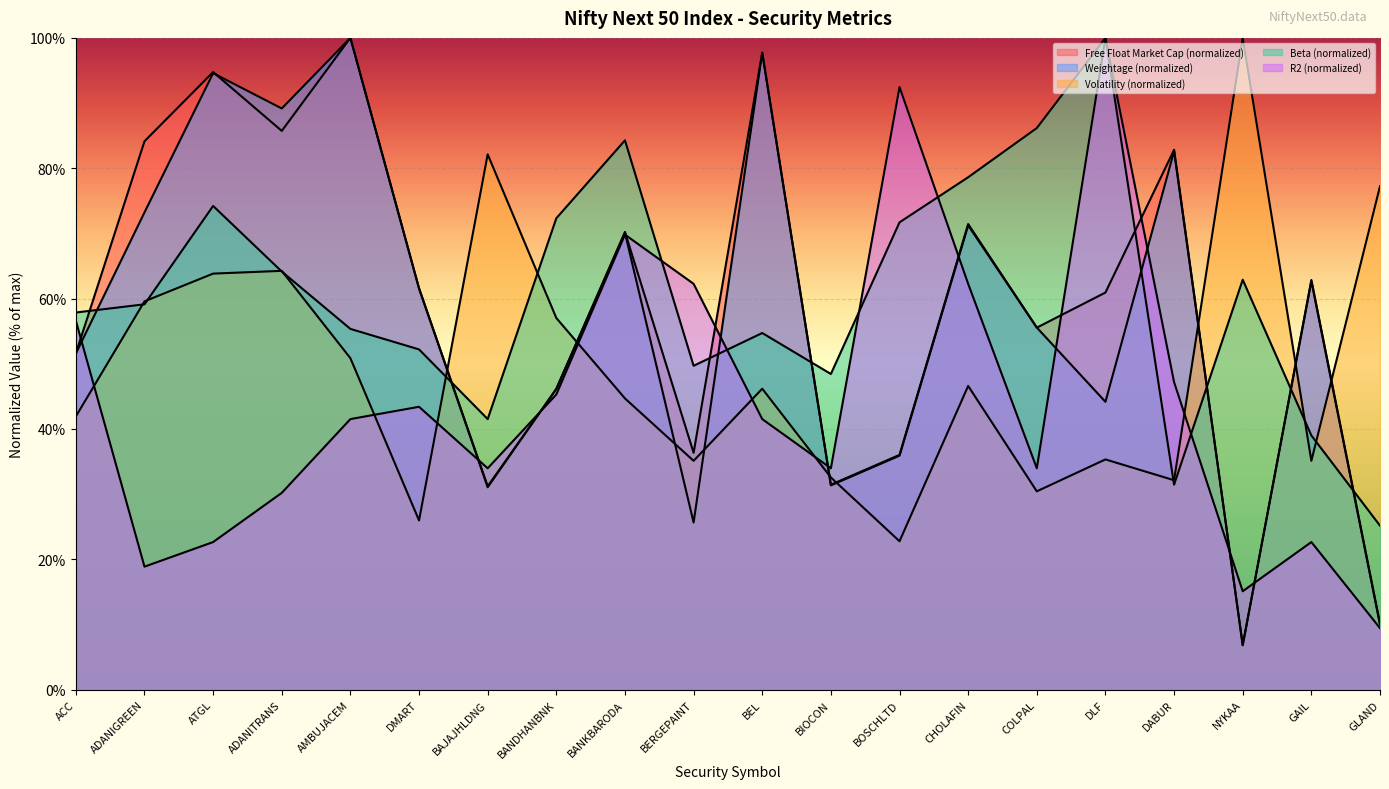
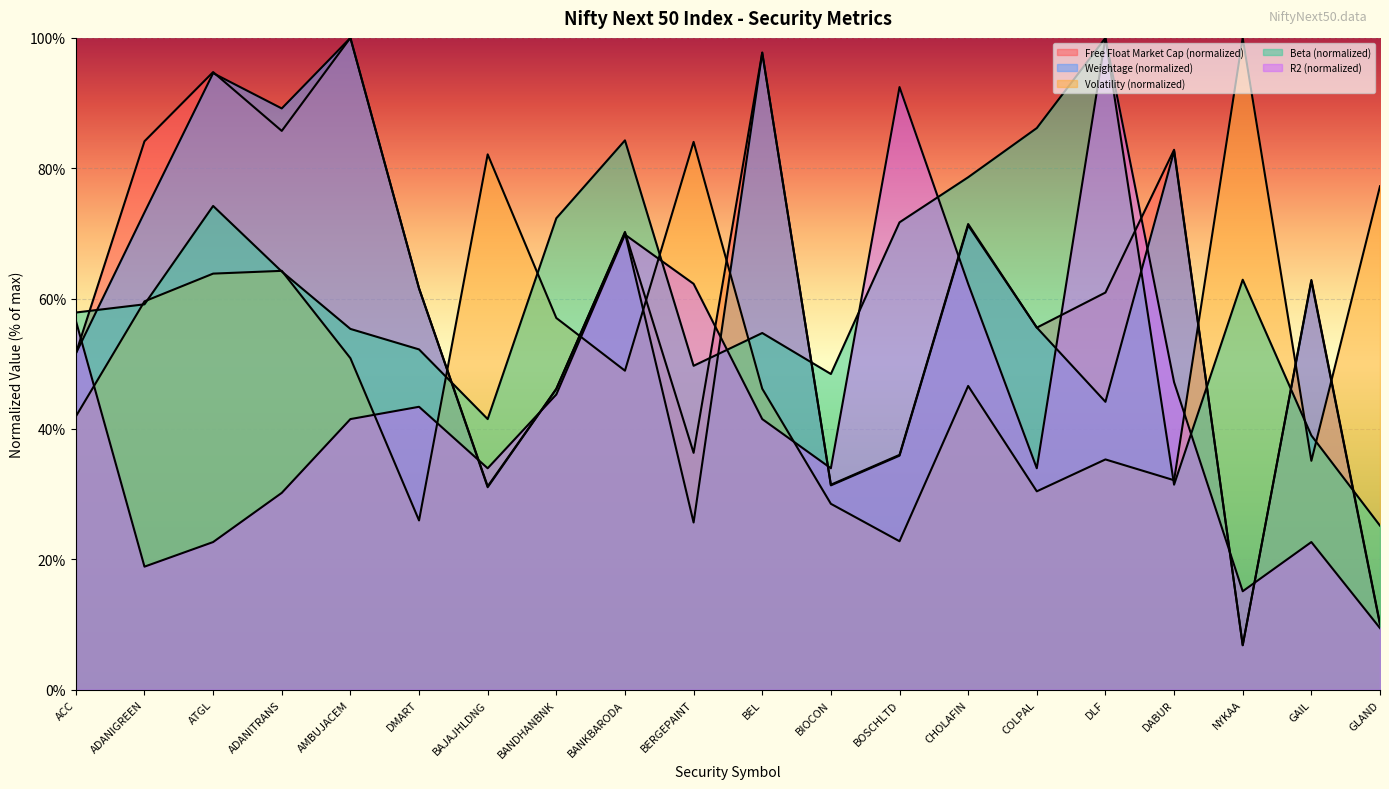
  {
    "Free Float Market Cap (normalized)": {
      "ADANIGREEN": "84%",
      "ADANITRANS": "86%",
      "BERGEPAINT": "36%",
      "DLF": "61%"
    },
    "Weightage (normalized)": {
      "ADANIGREEN": "73%",
      "ADANITRANS": "89%",
      "BERGEPAINT": "26%",
      "DLF": "44%"
    },
    "Volatility (normalized)": {
      "ACC": "42%",
      "ADANIGREEN": "60%",
      "ATGL": "64%",
      "AMBUJACEM": "51%",
      "DMART": "26%",
      "BAJAJHLDNG": "82%",
      "BANDHANBNK": "57%",
-     "BANKBARODA": "45%",
-     "BERGEPAINT": "35%",
+     "BANKBARODA": "49%",
+     "BERGEPAINT": "84%",
      "BEL": "46%",
-     "BIOCON": "33%",
+     "BIOCON": "29%",
      "BOSCHLTD": "23%",
      "CHOLAFIN": "47%",
      "COLPAL": "30%",
      "DLF": "35%",
      "DABUR": "32%",
      "NYKAA": "100%",
      "GAIL": "35%",
      "GLAND": "77%"
    },
    "Beta (normalized)": {
      "ACC": "58%",
      "ADANIGREEN": "59%",
      "ATGL": "74%",
      "AMBUJACEM": "55%",
      "DMART": "52%",
      "BAJAJHLDNG": "42%",
      "BANDHANBNK": "72%",
      "BANKBARODA": "84%",
      "BERGEPAINT": "50%",
      "BEL": "55%",
      "BIOCON": "48%",
      "BOSCHLTD": "72%",
      "CHOLAFIN": "79%",
      "COLPAL": "86%",
      "DABUR": "31%",
      "NYKAA": "63%",
      "GAIL": "39%",
      "GLAND": "25%"
    },
    "R2 (normalized)": {
      "ACC": "57%",
      "ADANIGREEN": "19%",
      "ATGL": "23%",
      "ADANITRANS": "30%",
      "AMBUJACEM": "42%",
      "DMART": "43%",
      "BAJAJHLDNG": "34%",
      "BANDHANBNK": "45%",
      "BERGEPAINT": "62%",
      "BEL": "42%",
      "BIOCON": "34%",
      "BOSCHLTD": "92%",
      "CHOLAFIN": "62%",
      "COLPAL": "34%",
      "DABUR": "47%",
      "NYKAA": "15%",
      "GAIL": "23%",
      "GLAND": "9%"
    }
  }
